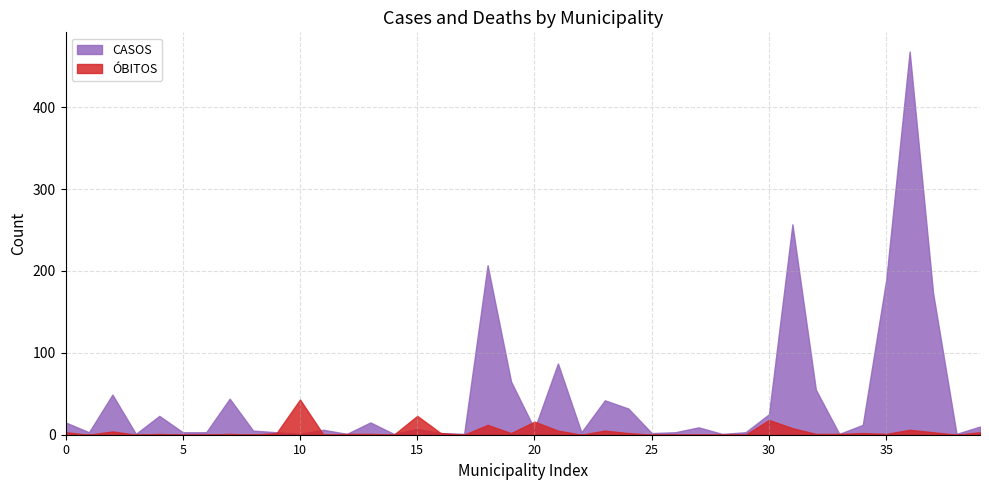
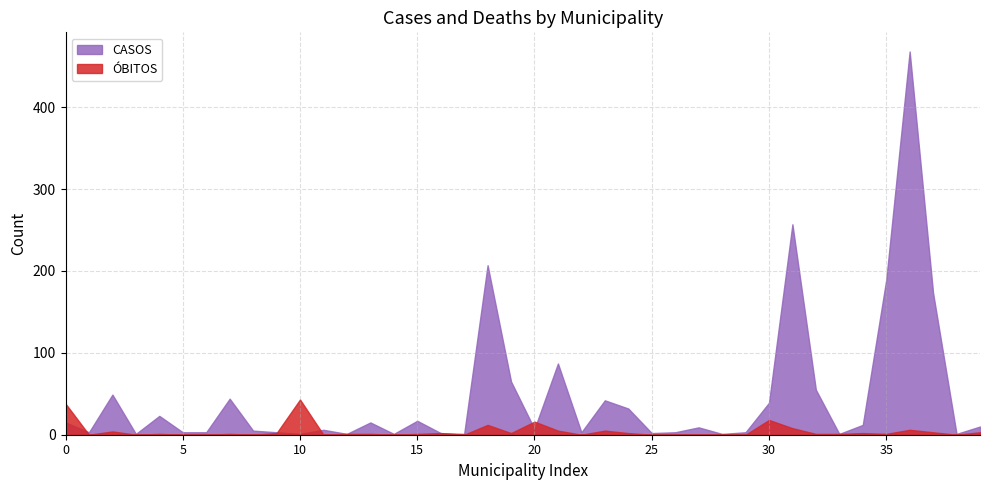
  {
    "CASOS": {
      "0": 20,
-     "15": 10,
+     "15": 20,
      "20": 10,
-     "30": 30,
+     "30": 40,
      "35": 190
    },
    "ÓBITOS": {
-     "0": 0,
+     "0": 40,
      "10": 40,
-     "15": 20,
+     "15": 0,
      "20": 20,
      "30": 20
    }
  }
